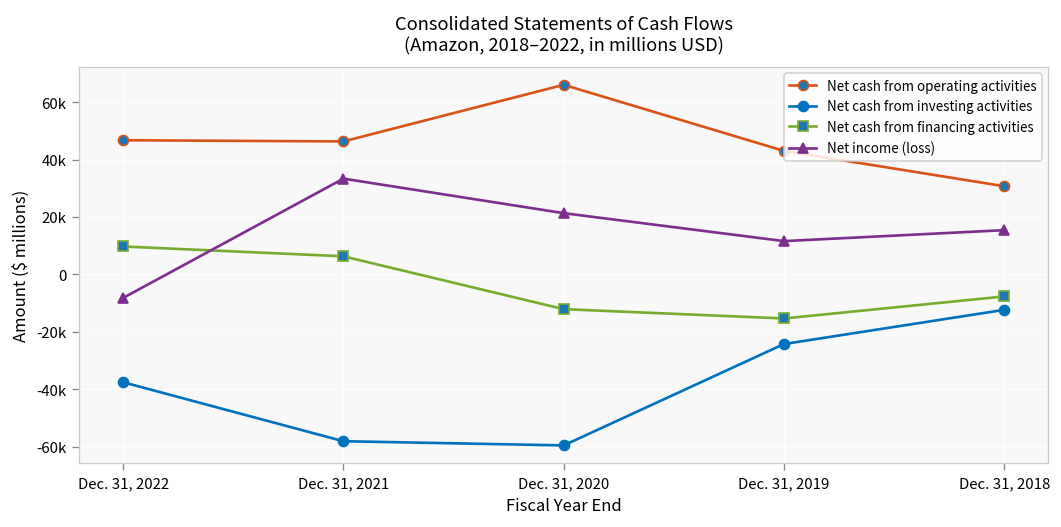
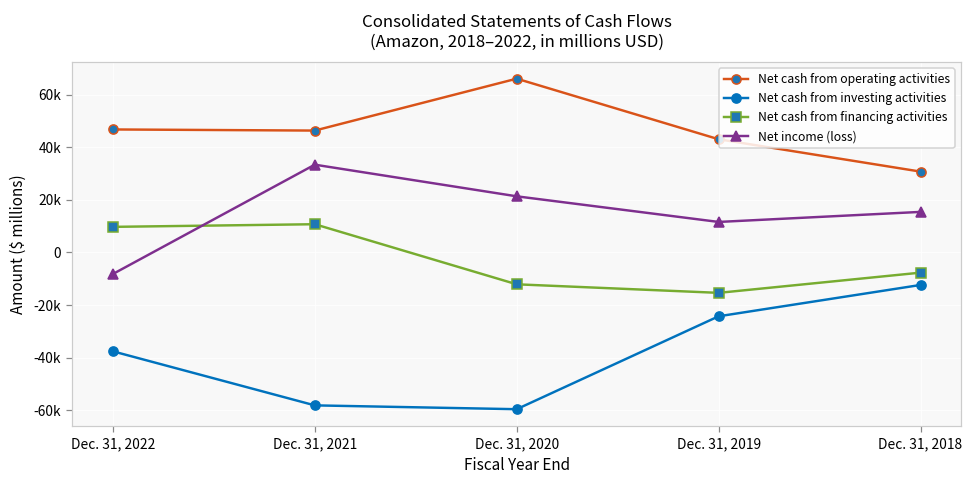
  {
    "Net cash from operating activities": {
      "Dec. 31, 2022": 47000,
      "Dec. 31, 2021": 46000,
      "Dec. 31, 2020": 66000,
      "Dec. 31, 2018": 31000
    },
    "Net cash from investing activities": {
      "Dec. 31, 2022": -38000,
      "Dec. 31, 2021": -58000,
      "Dec. 31, 2020": -60000,
      "Dec. 31, 2019": -24000,
      "Dec. 31, 2018": -12000
    },
    "Net cash from financing activities": {
      "Dec. 31, 2022": 10000,
-     "Dec. 31, 2021": 6000,
+     "Dec. 31, 2021": 11000,
      "Dec. 31, 2020": -12000,
      "Dec. 31, 2019": -15000,
      "Dec. 31, 2018": -8000
    },
    "Net income (loss)": {
      "Dec. 31, 2022": -8000,
      "Dec. 31, 2021": 33000,
      "Dec. 31, 2020": 21000,
      "Dec. 31, 2019": 12000,
      "Dec. 31, 2018": 15000
    }
  }
